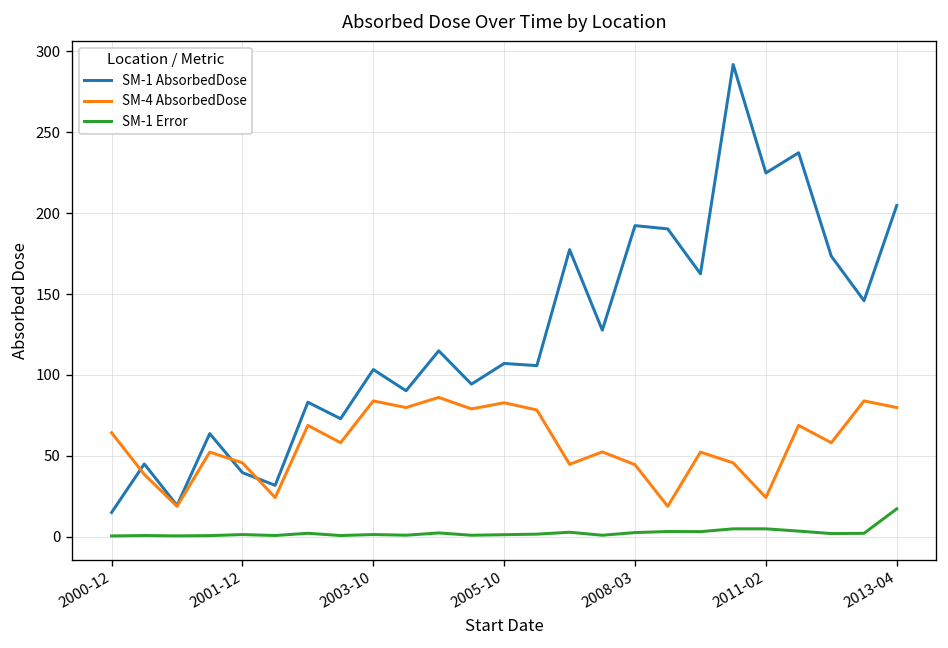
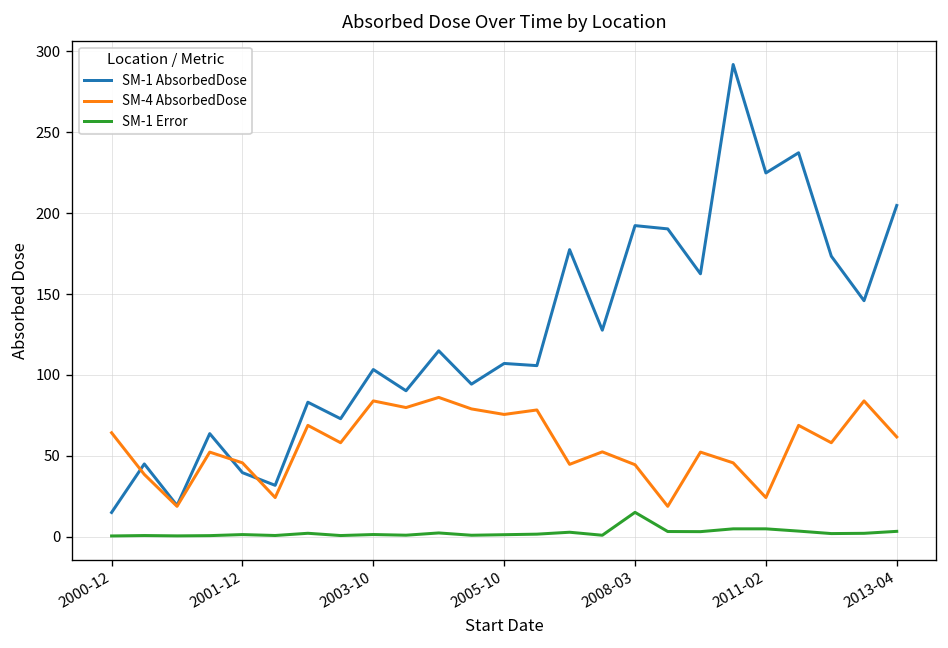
  {
    "SM-1 AbsorbedDose": {
      "2000-12": 15,
      "2001-12": 40,
      "2003-10": 103,
      "2005-10": 107,
      "2008-03": 192,
      "2011-02": 225,
      "2013-04": 205
    },
    "SM-4 AbsorbedDose": {
      "2000-12": 64,
      "2001-12": 46,
      "2003-10": 84,
-     "2005-10": 83,
+     "2005-10": 76,
      "2008-03": 45,
      "2011-02": 24,
-     "2013-04": 80
+     "2013-04": 62
    },
    "SM-1 Error": {
      "2000-12": 1,
      "2001-12": 1,
      "2003-10": 1,
      "2005-10": 1,
-     "2008-03": 3,
+     "2008-03": 15,
      "2011-02": 5,
-     "2013-04": 17
+     "2013-04": 3
    }
  }
